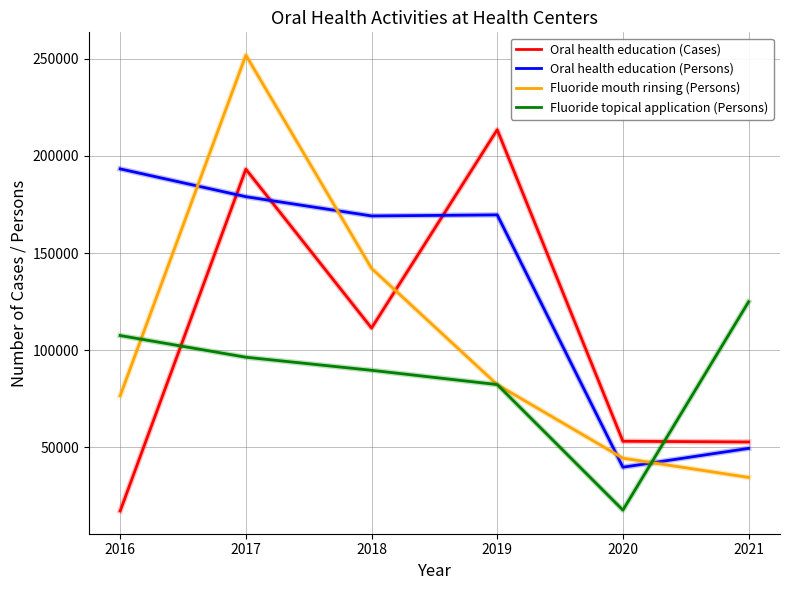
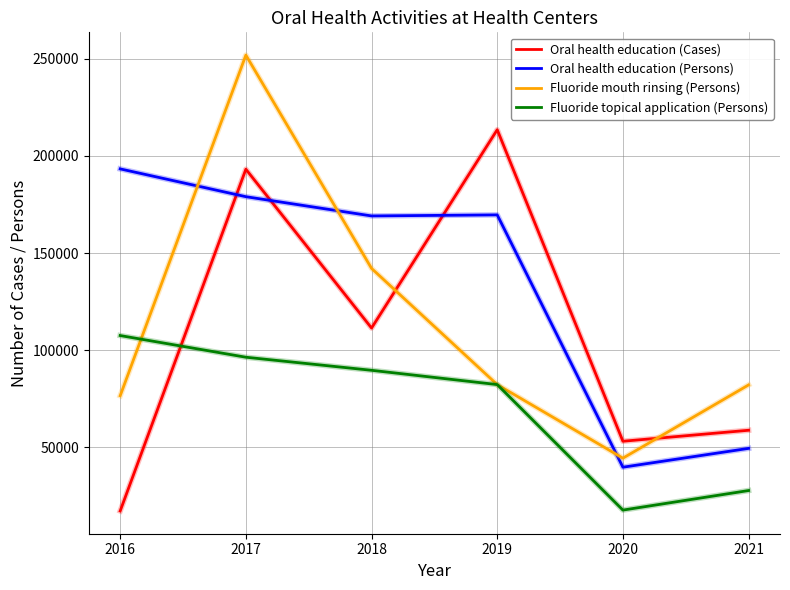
  {
    "Oral health education (Cases)": {
      "2016": 17000,
      "2017": 193000,
      "2018": 111000,
      "2019": 214000,
      "2020": 53000,
-     "2021": 53000
+     "2021": 59000
    },
    "Oral health education (Persons)": {
      "2016": 193000,
      "2017": 179000,
      "2018": 169000,
      "2019": 170000,
      "2020": 40000,
      "2021": 49000
    },
    "Fluoride mouth rinsing (Persons)": {
      "2016": 77000,
      "2017": 252000,
      "2018": 142000,
      "2020": 44000,
-     "2021": 34000
+     "2021": 82000
    },
    "Fluoride topical application (Persons)": {
      "2016": 108000,
      "2017": 96000,
      "2018": 90000,
      "2020": 18000,
-     "2021": 125000
+     "2021": 28000
    }
  }
